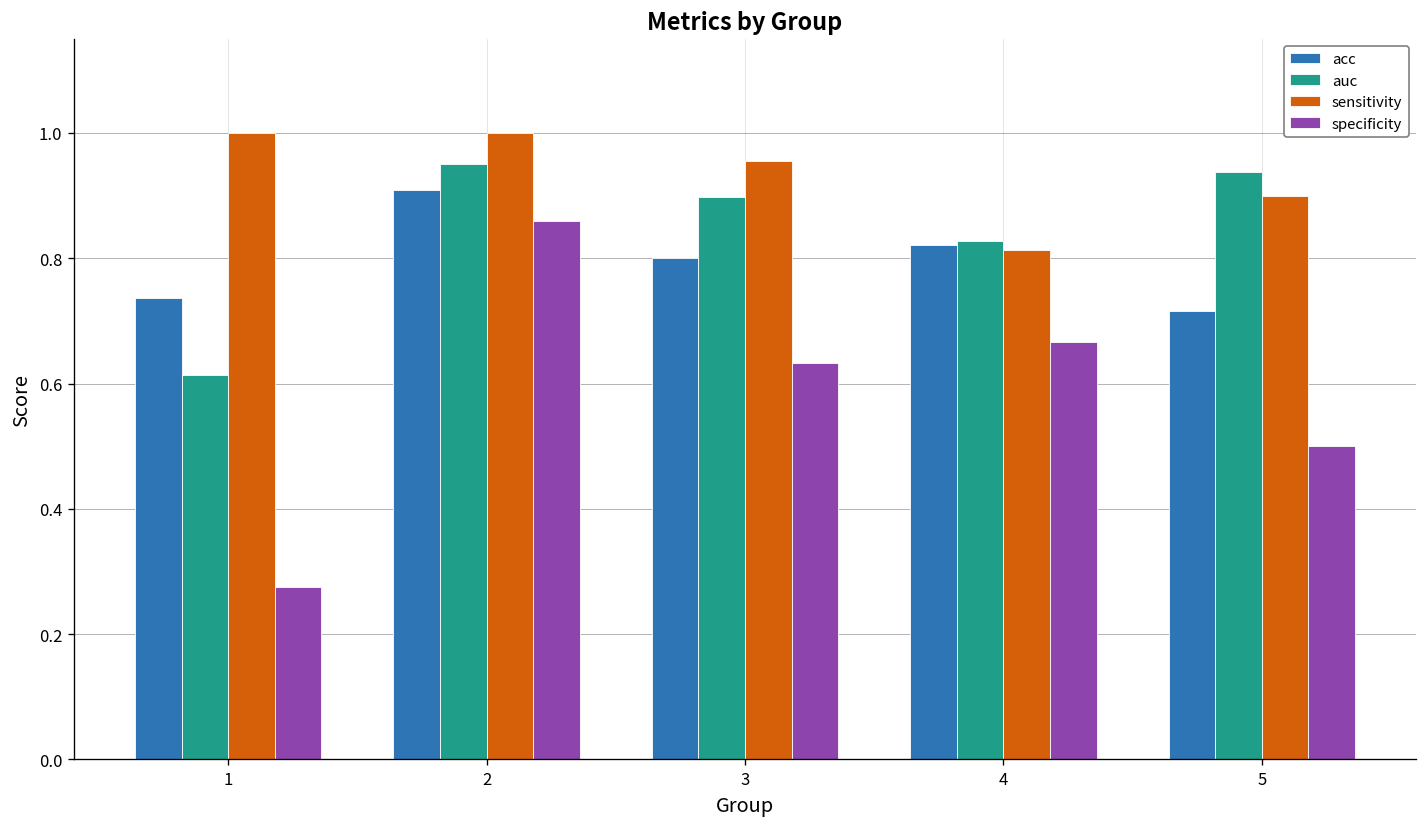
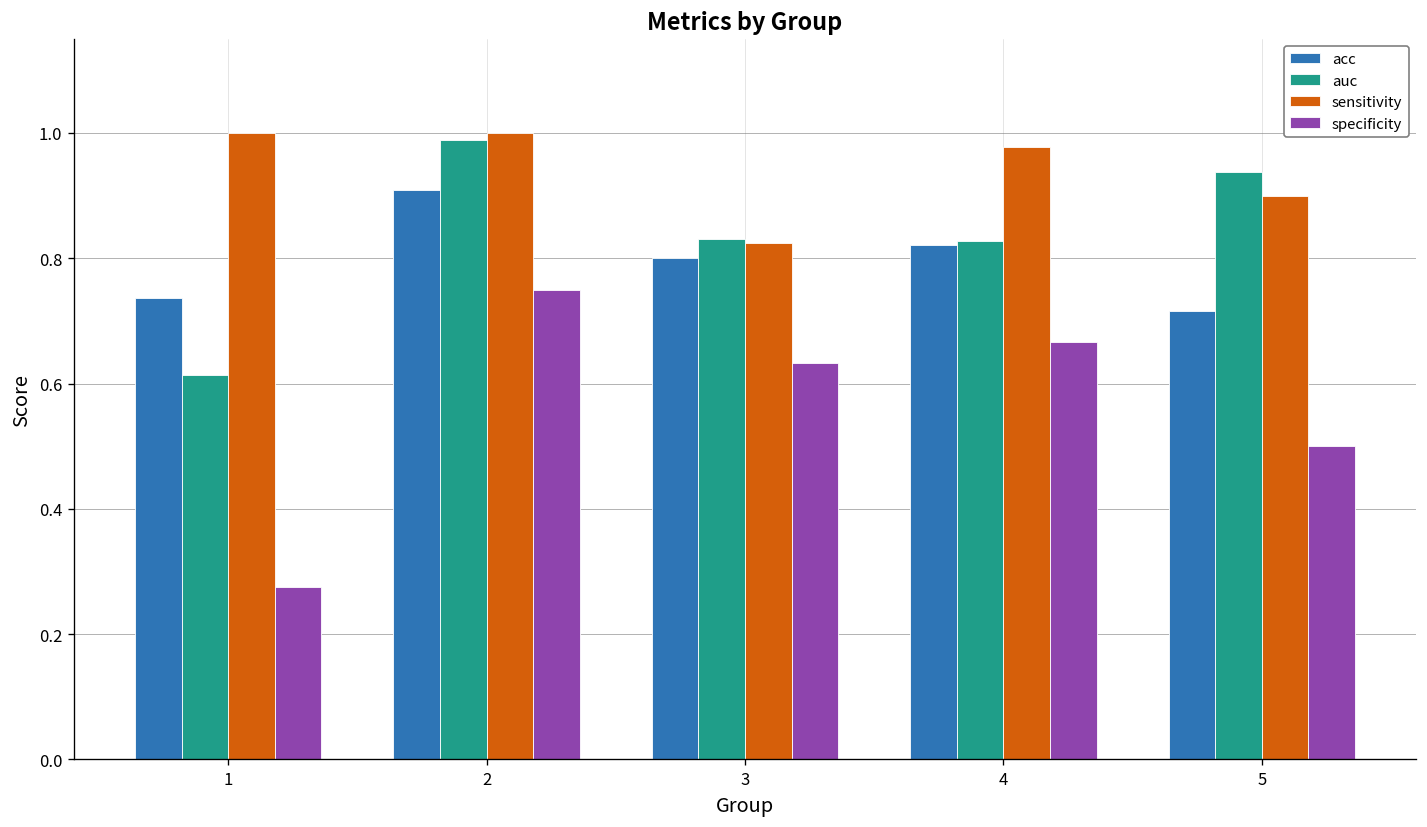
  {
    "acc": {
      "1": 0.74,
      "2": 0.91,
      "3": 0.80,
      "4": 0.82,
      "5": 0.72
    },
    "auc": {
      "1": 0.61,
-     "2": 0.95,
-     "3": 0.90,
+     "2": 0.99,
+     "3": 0.83,
      "4": 0.83,
      "5": 0.94
    },
    "sensitivity": {
      "1": 1.00,
      "2": 1.00,
-     "3": 0.96,
-     "4": 0.81,
+     "3": 0.83,
+     "4": 0.98,
      "5": 0.90
    },
    "specificity": {
      "1": 0.28,
-     "2": 0.86,
+     "2": 0.75,
      "3": 0.63,
      "4": 0.67,
      "5": 0.50
    }
  }
